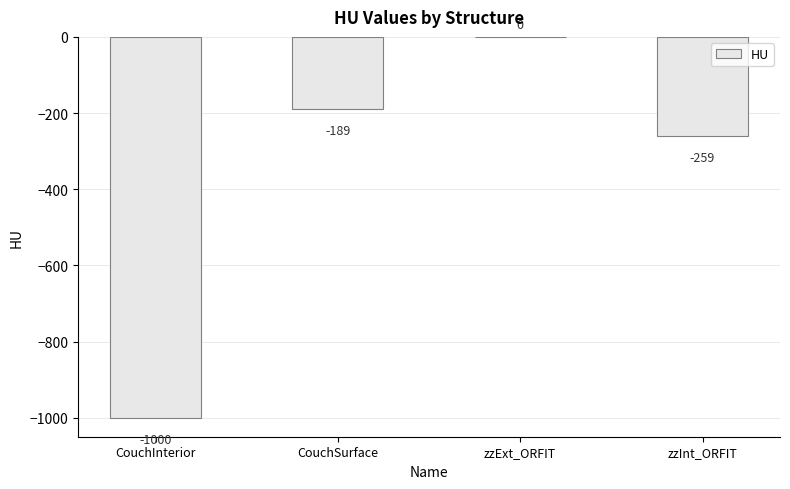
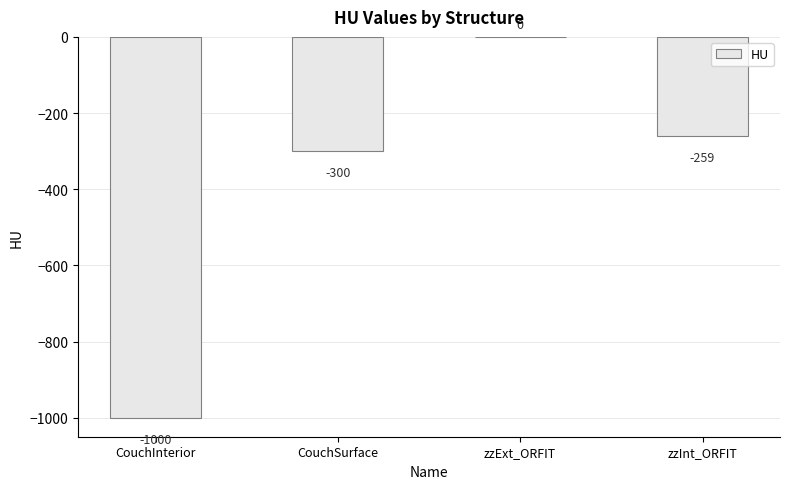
  {
    "CouchInterior": -1000,
-   "CouchSurface": -189,
+   "CouchSurface": -300,
    "zzExt_ORFIT": 0,
    "zzInt_ORFIT": -259
  }
